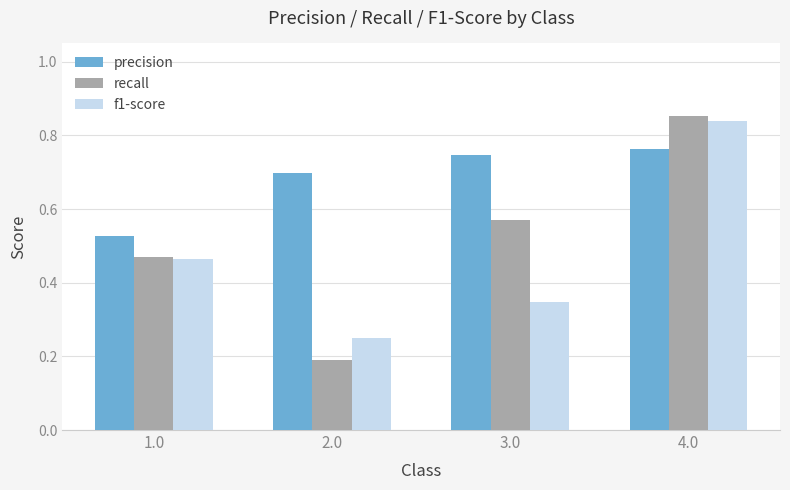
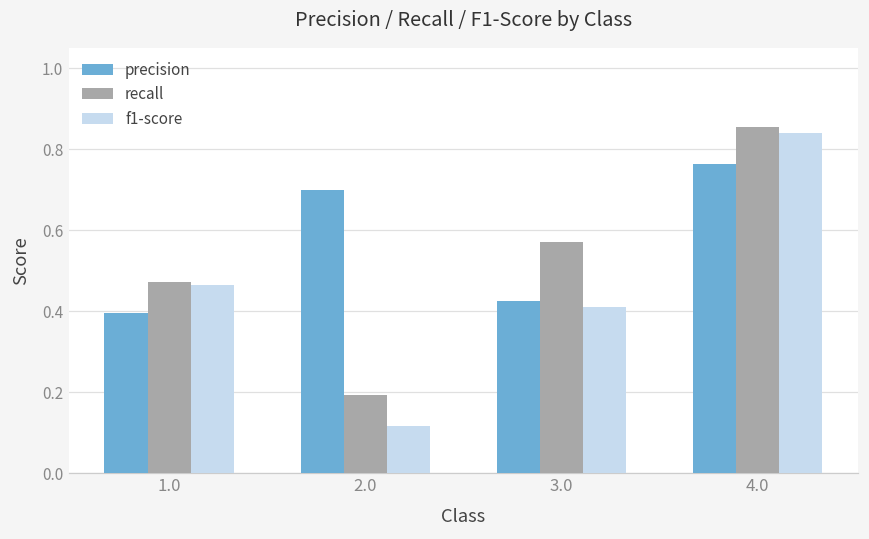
  {
    "precision": {
-     "1.0": 0.53,
+     "1.0": 0.40,
      "2.0": 0.70,
-     "3.0": 0.75,
+     "3.0": 0.43,
      "4.0": 0.76
    },
    "recall": {
      "1.0": 0.47,
      "2.0": 0.19,
      "3.0": 0.57,
      "4.0": 0.85
    },
    "f1-score": {
      "1.0": 0.47,
-     "2.0": 0.25,
-     "3.0": 0.35,
+     "2.0": 0.12,
+     "3.0": 0.41,
      "4.0": 0.84
    }
  }
